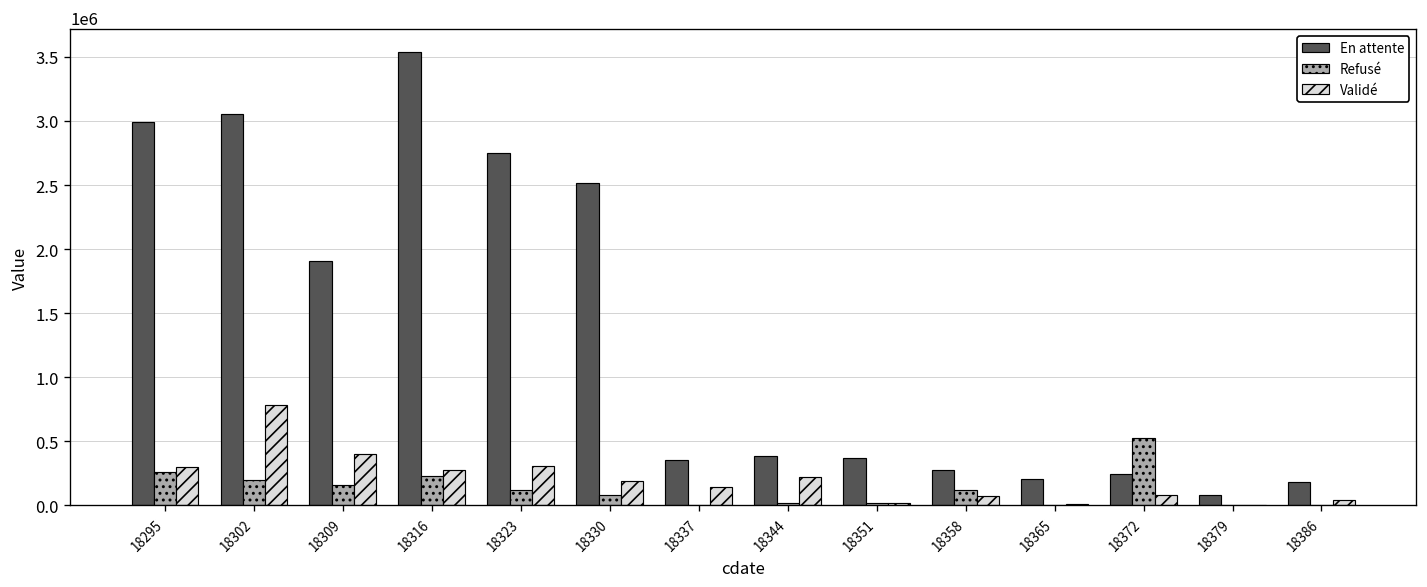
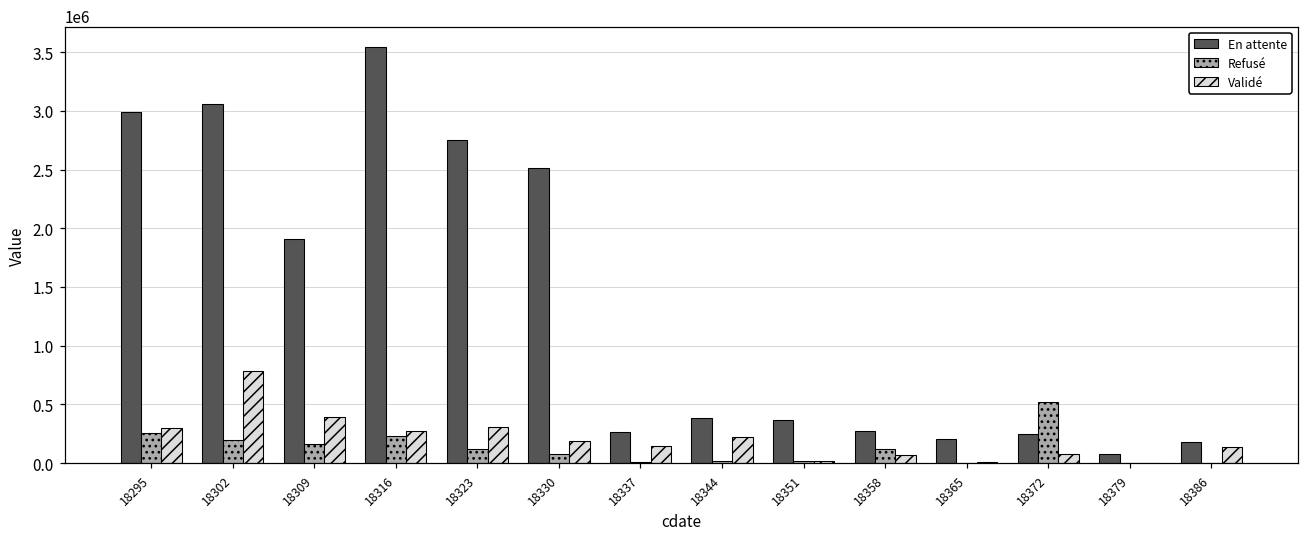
  {
    "En attente": {
      "18295": 2990000,
      "18302": 3060000,
      "18309": 1910000,
      "18316": 3540000,
      "18323": 2750000,
      "18330": 2520000,
-     "18337": 350000,
+     "18337": 260000,
      "18344": 390000,
      "18351": 370000,
      "18358": 280000,
      "18365": 210000,
      "18372": 240000,
      "18379": 80000,
      "18386": 180000
    },
    "Refusé": {
      "18295": 260000,
      "18302": 200000,
      "18309": 160000,
      "18316": 230000,
      "18323": 120000,
      "18330": 80000,
      "18358": 120000,
      "18372": 520000,
      "18379": 0,
      "18386": 0
    },
    "Validé": {
      "18295": 300000,
      "18302": 780000,
      "18309": 400000,
      "18316": 280000,
      "18323": 300000,
      "18330": 190000,
      "18337": 140000,
      "18344": 220000,
      "18358": 70000,
      "18372": 80000,
-     "18386": 40000
+     "18386": 140000
    }
  }
